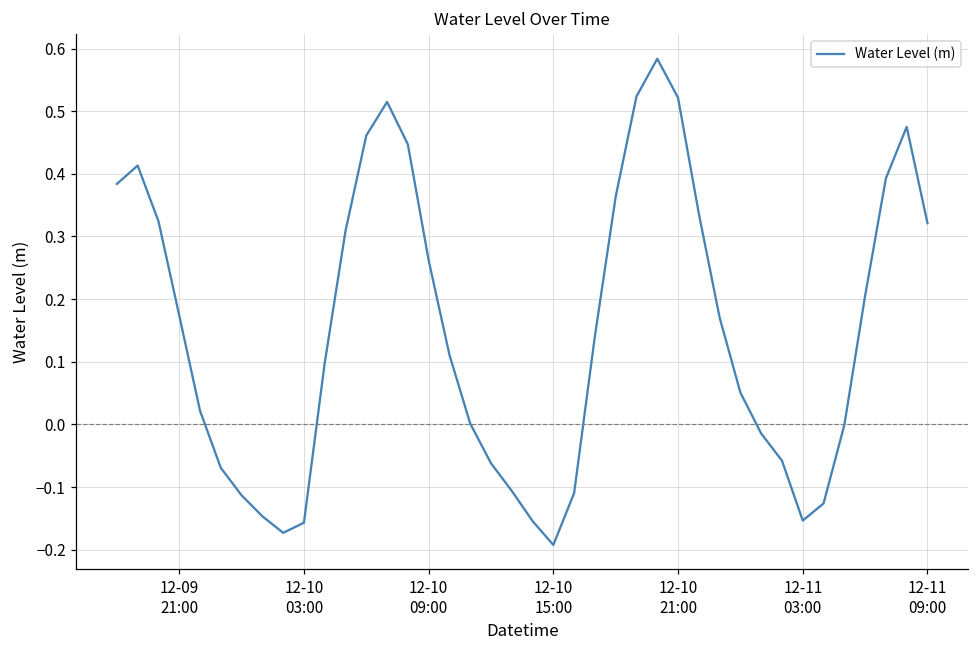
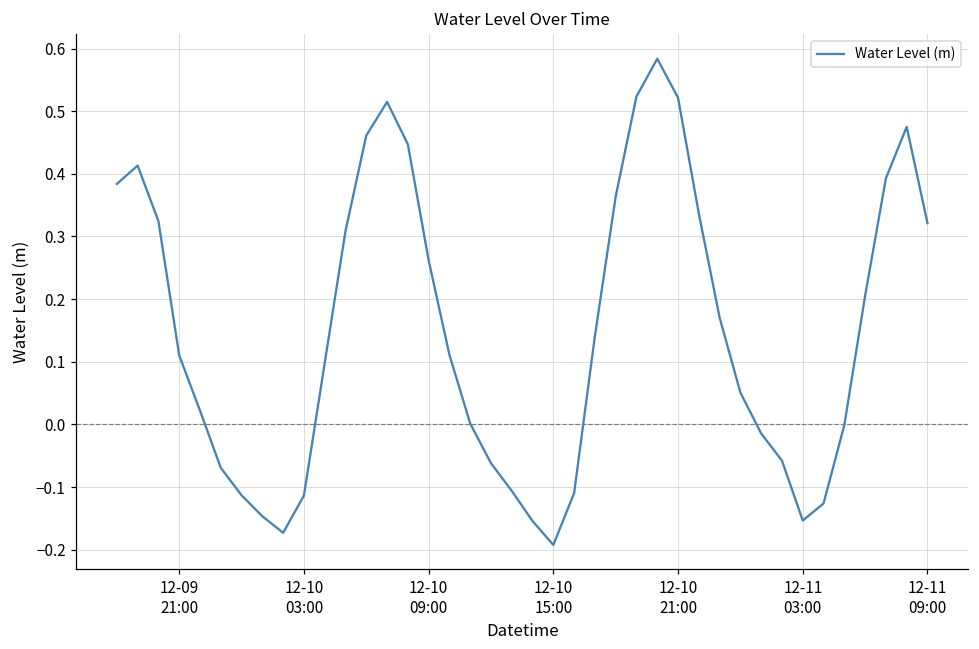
  {
-   "12-09 21:00": 0.17,
-   "12-10 03:00": -0.16,
+   "12-09 21:00": 0.11,
+   "12-10 03:00": -0.11,
    "12-10 09:00": 0.26,
    "12-10 15:00": -0.19,
    "12-10 21:00": 0.52,
    "12-11 03:00": -0.15,
    "12-11 09:00": 0.32
  }
